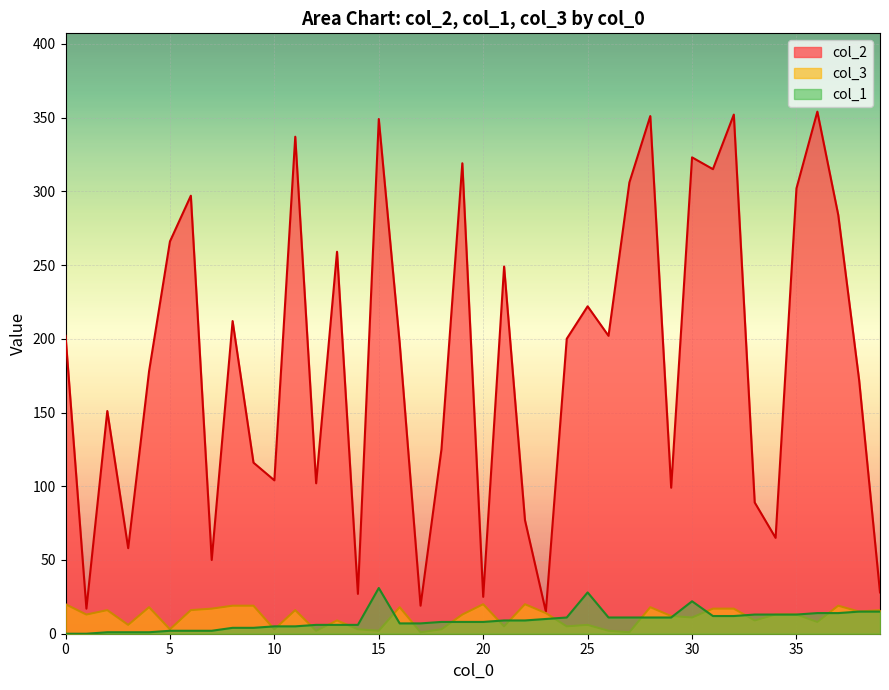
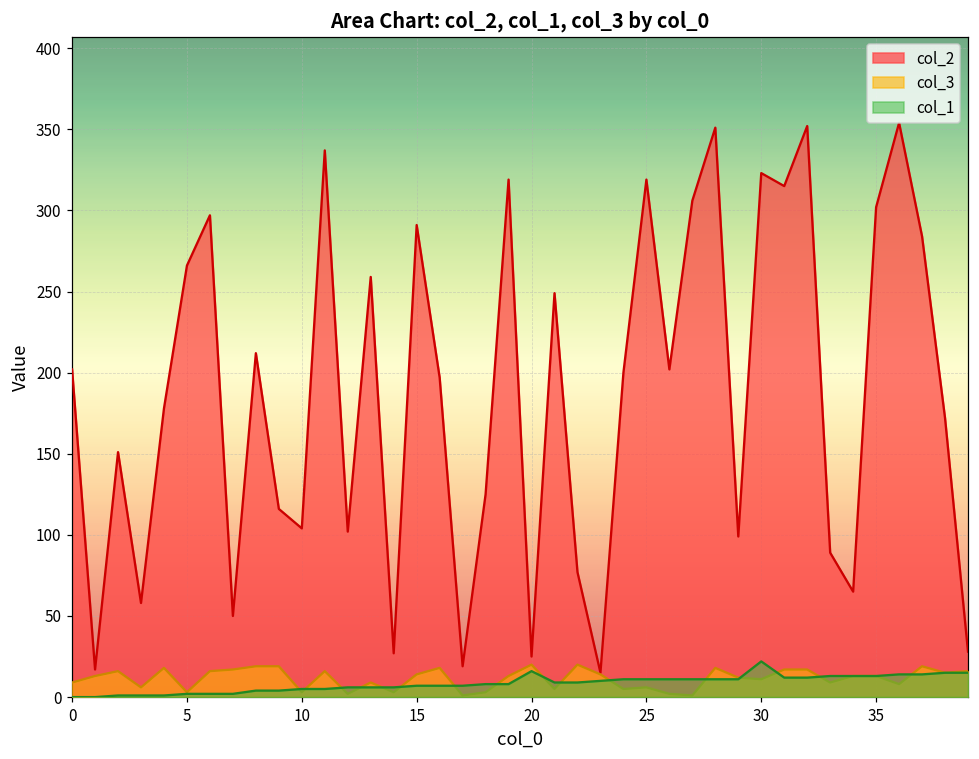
  {
    "col_2": {
      "0": 202,
      "5": 266,
      "10": 104,
-     "15": 349,
+     "15": 291,
      "20": 25,
-     "25": 222,
+     "25": 319,
      "30": 323,
      "35": 302
    },
    "col_3": {
-     "0": 20,
+     "0": 9,
      "10": 3,
-     "15": 2,
+     "15": 14,
      "20": 20,
      "25": 6,
      "30": 11
    },
    "col_1": {
      "0": 0,
      "10": 5,
-     "15": 31,
-     "20": 8,
-     "25": 28,
+     "15": 7,
+     "20": 16,
+     "25": 11,
      "30": 22
    }
  }
